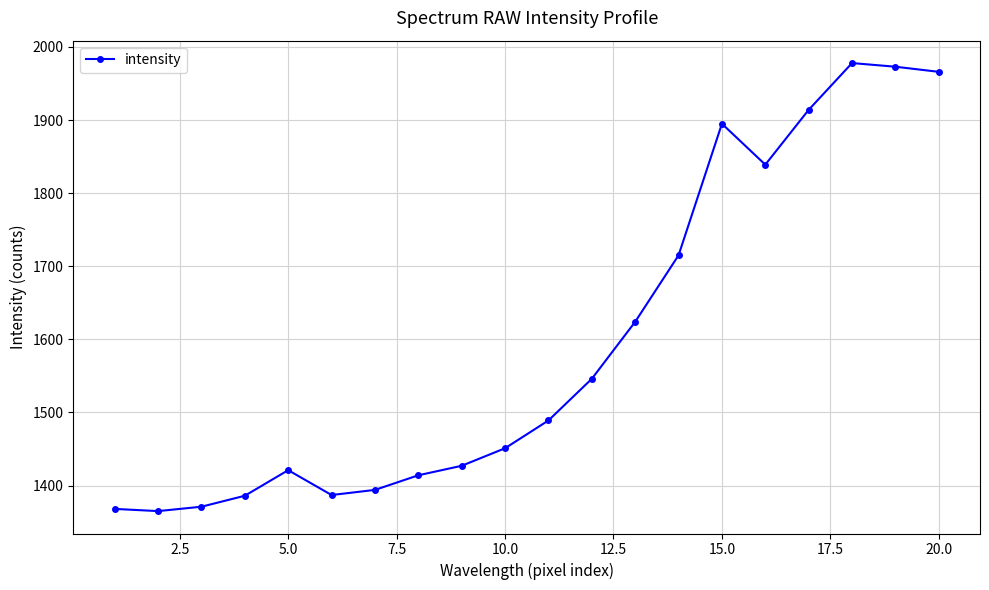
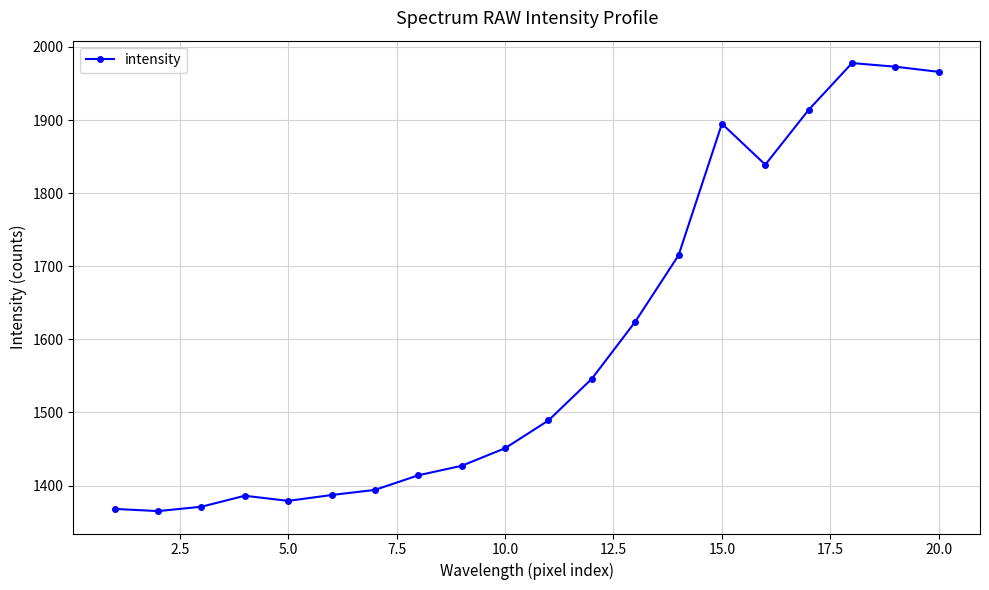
  {
-   "5.0": 1420,
+   "5.0": 1380,
    "10.0": 1450,
    "15.0": 1900,
    "20.0": 1970
  }
